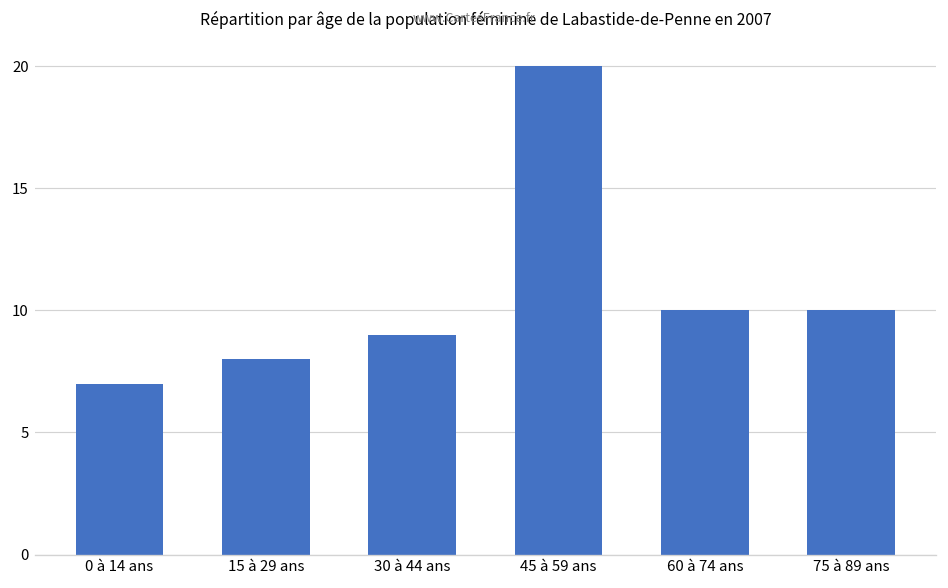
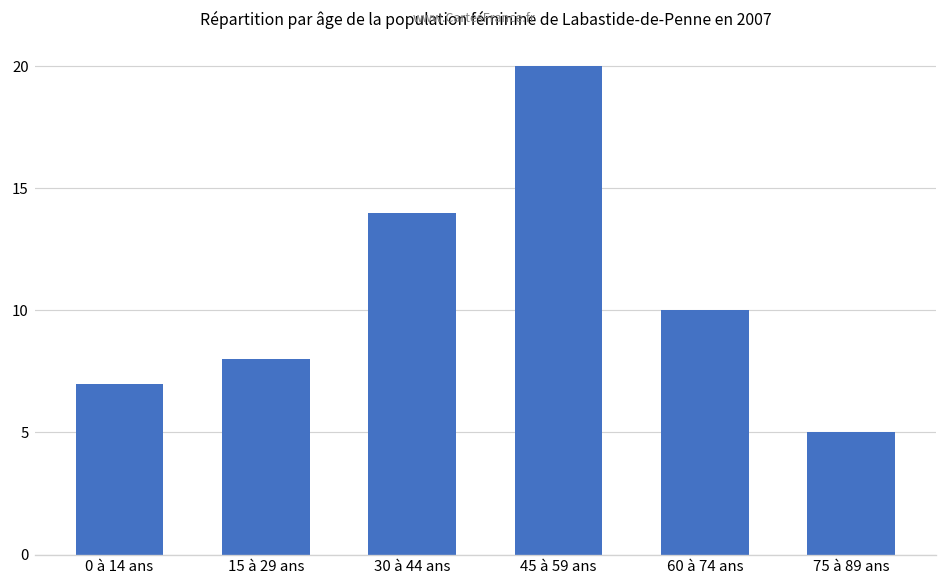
  {
    "0 à 14 ans": 7,
    "15 à 29 ans": 8,
-   "30 à 44 ans": 9,
+   "30 à 44 ans": 14,
    "45 à 59 ans": 20,
    "60 à 74 ans": 10,
-   "75 à 89 ans": 10
+   "75 à 89 ans": 5
  }
